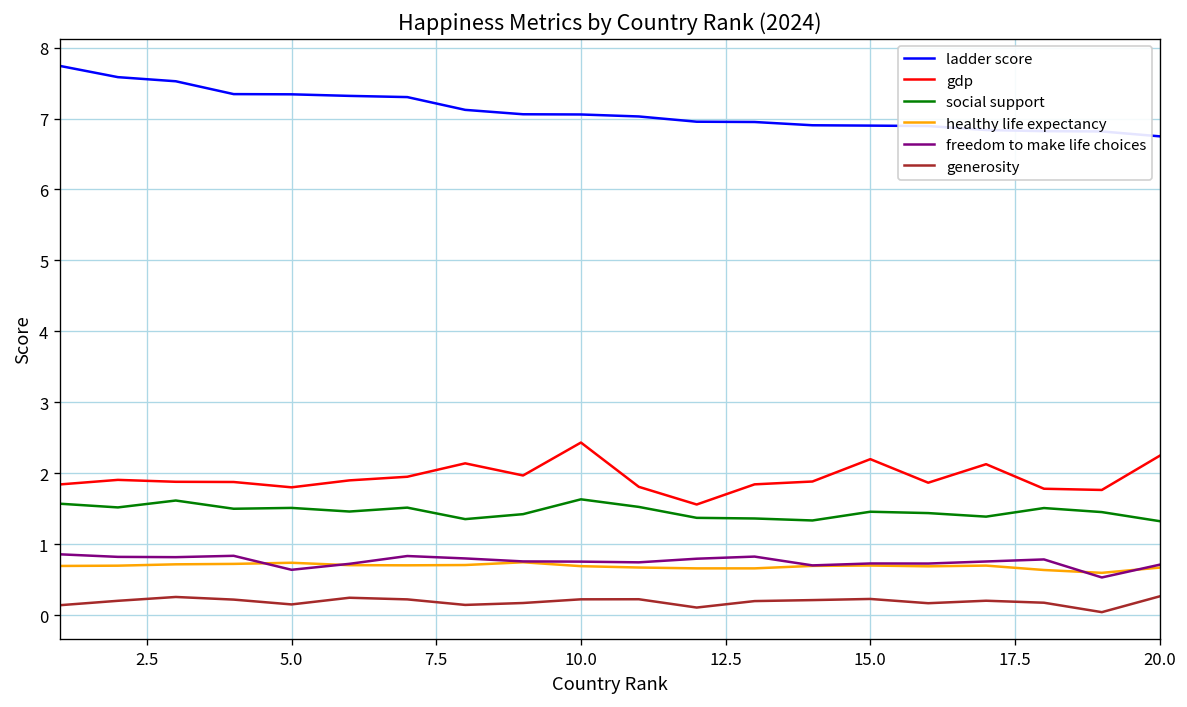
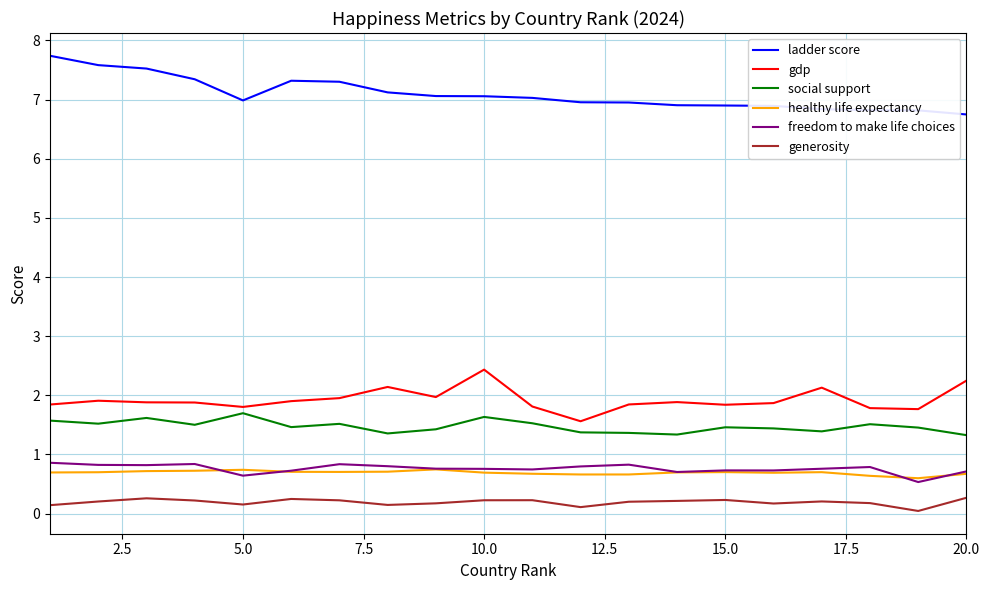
  {
    "ladder score": {
-     "5.0": 7.3,
+     "5.0": 7.0,
      "10.0": 7.1,
      "15.0": 6.9,
      "20.0": 6.7
    },
    "gdp": {
      "5.0": 1.8,
      "10.0": 2.4,
-     "15.0": 2.2,
+     "15.0": 1.8,
      "20.0": 2.2
    },
    "social support": {
-     "5.0": 1.5,
+     "5.0": 1.7,
      "10.0": 1.6,
      "15.0": 1.5,
      "20.0": 1.3
    },
    "healthy life expectancy": {
      "5.0": 0.7,
      "10.0": 0.7
    },
    "freedom to make life choices": {
      "5.0": 0.6,
      "10.0": 0.8
    },
    "generosity": {
      "5.0": 0.2,
      "10.0": 0.2,
      "15.0": 0.2,
      "20.0": 0.3
    }
  }
